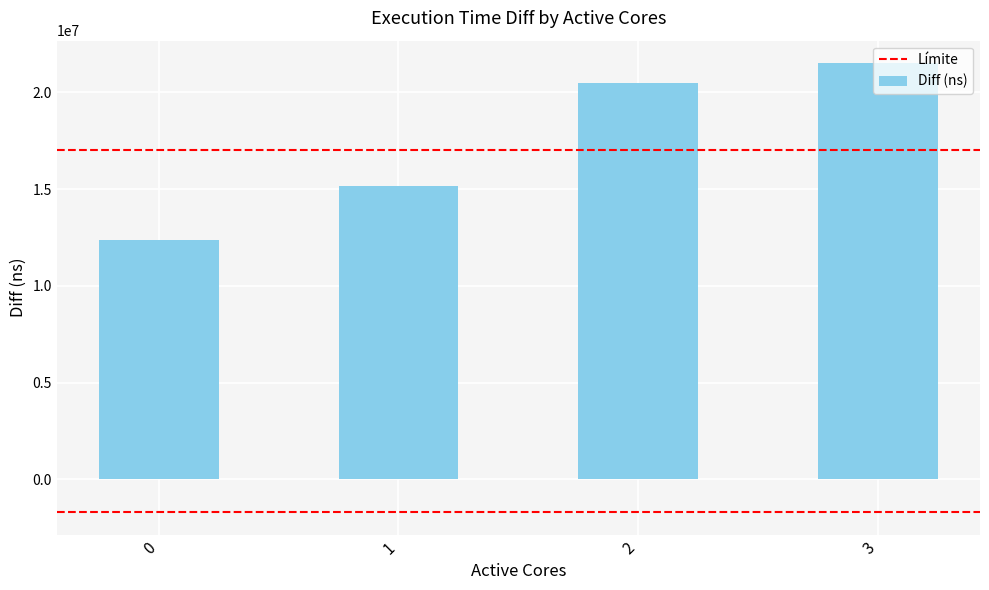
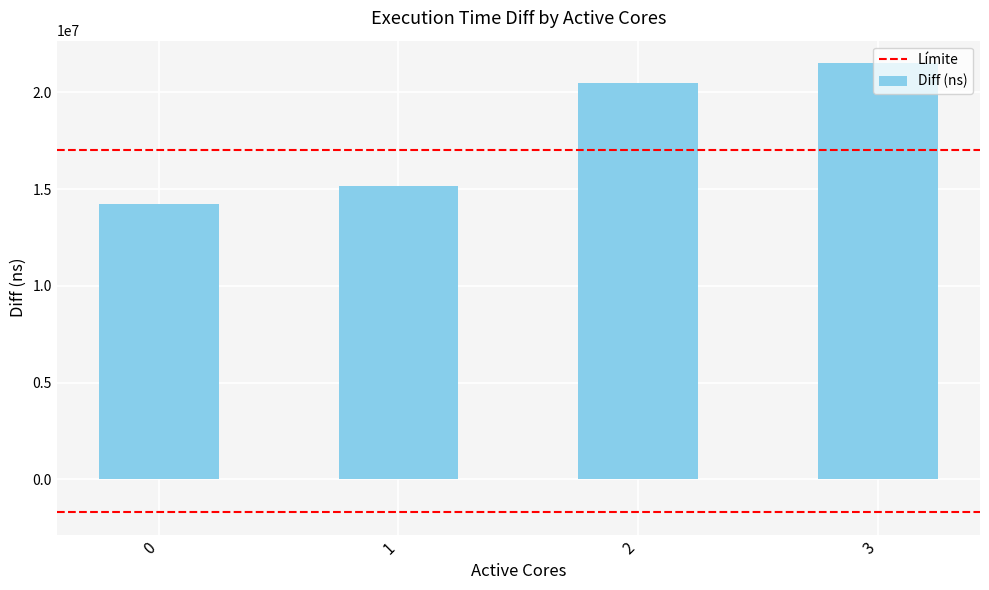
  {
-   "0": 12400000,
+   "0": 14200000,
    "1": 15200000,
    "2": 20500000
  }
